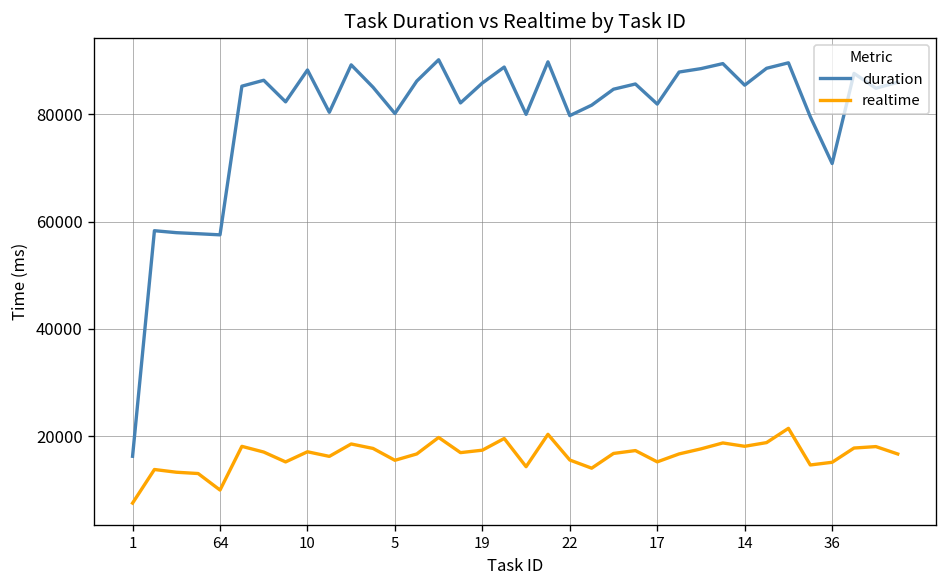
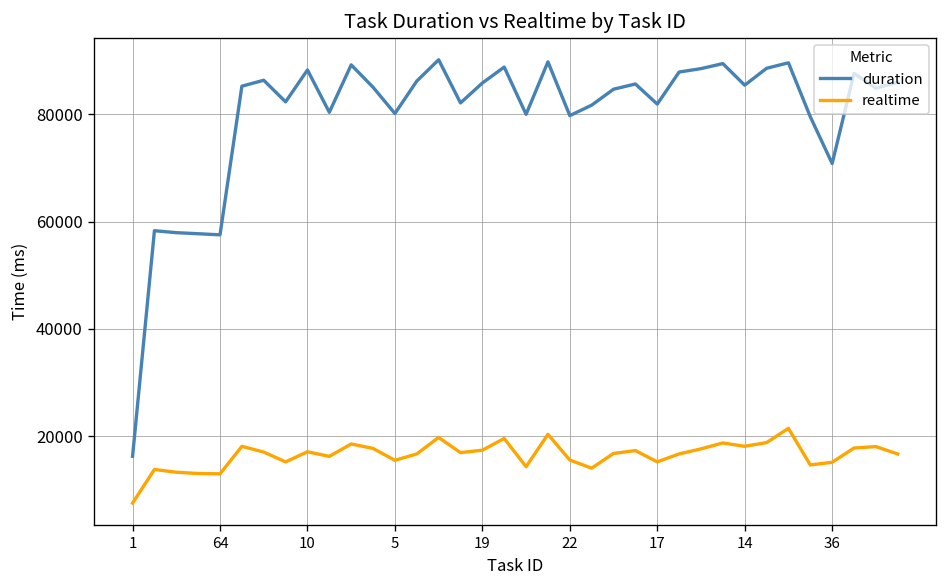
  {
    "duration": {
      "64": 58000,
      "36": 71000
    },
    "realtime": {
-     "64": 10000,
+     "64": 13000,
      "36": 15000
    }
  }
